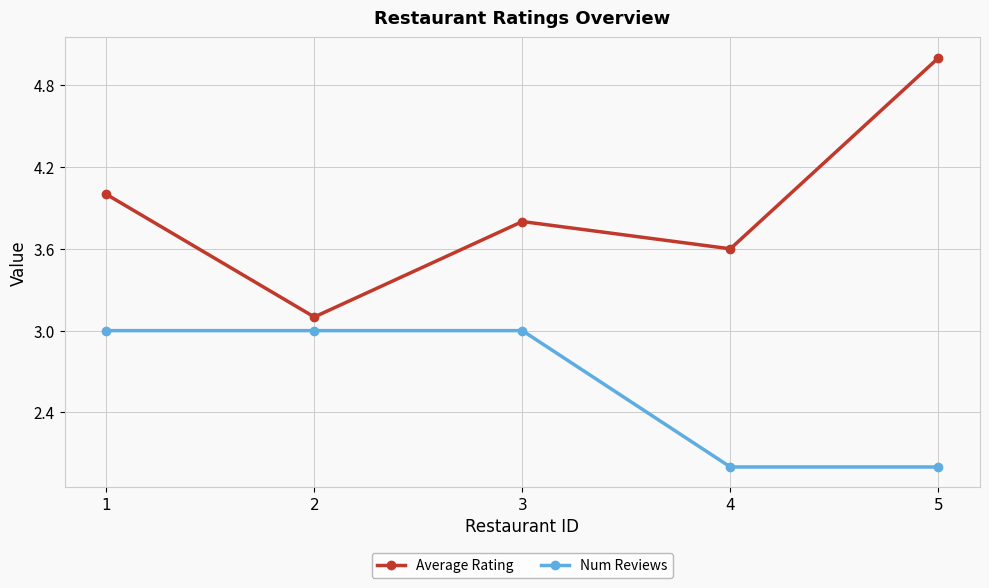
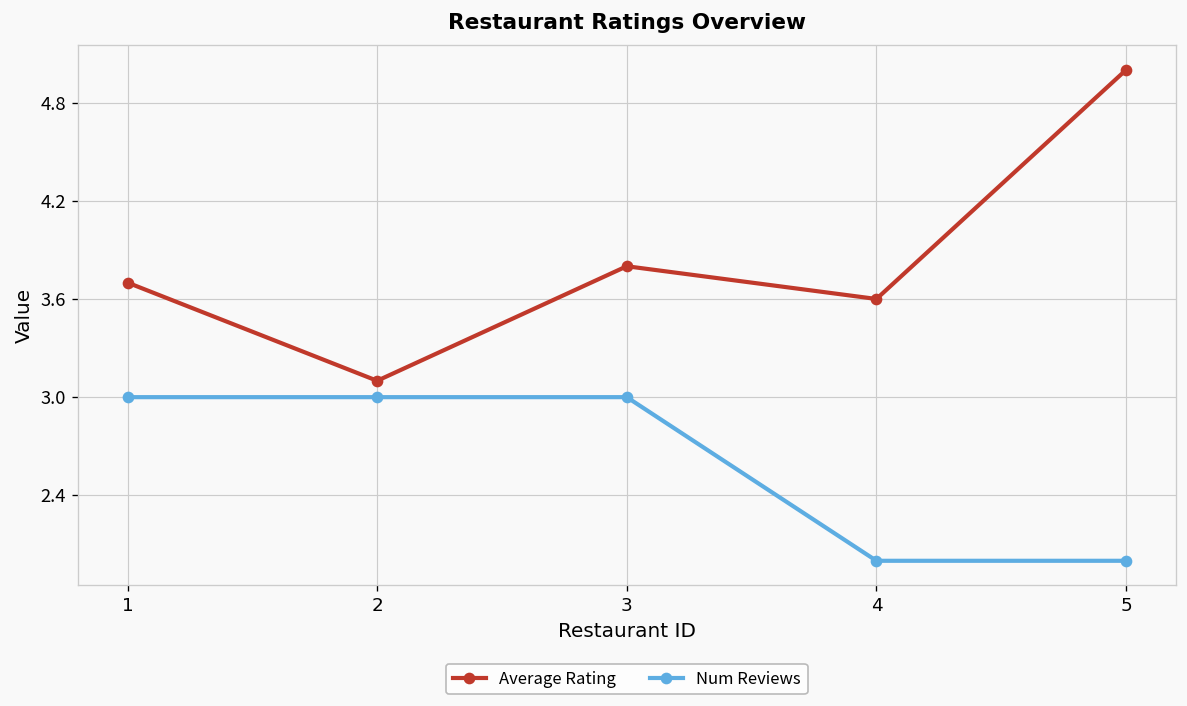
  {
    "Average Rating": {
-     "1": 4.0,
+     "1": 3.7,
      "2": 3.1,
      "3": 3.8,
      "4": 3.6,
      "5": 5.0
    },
    "Num Reviews": {
      "1": 3.0,
      "2": 3.0,
      "3": 3.0,
      "4": 2.0,
      "5": 2.0
    }
  }
